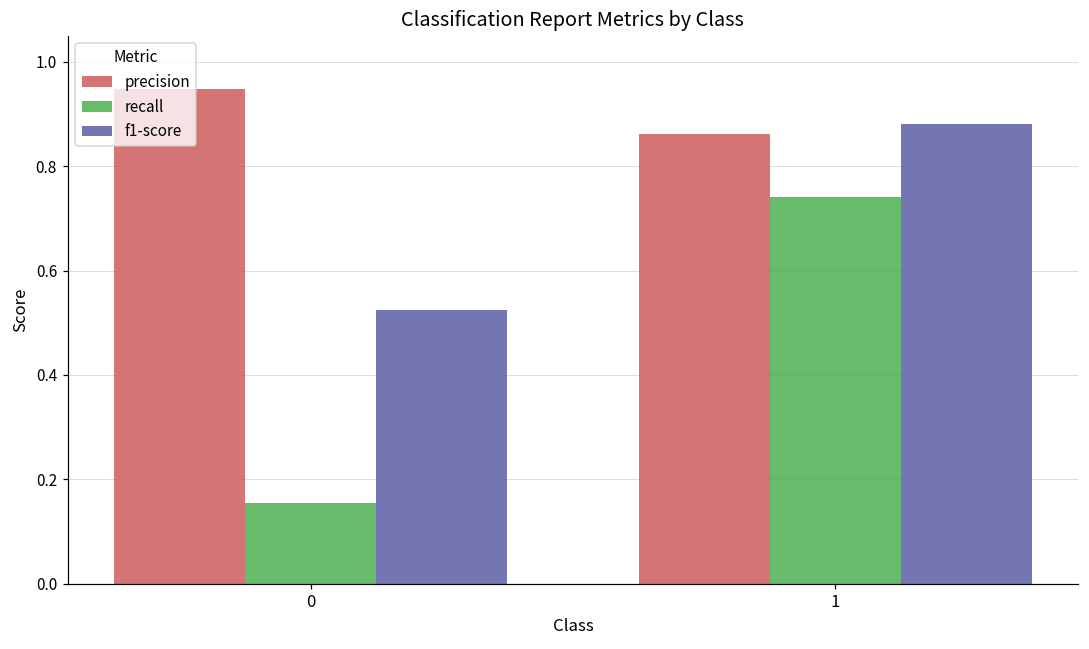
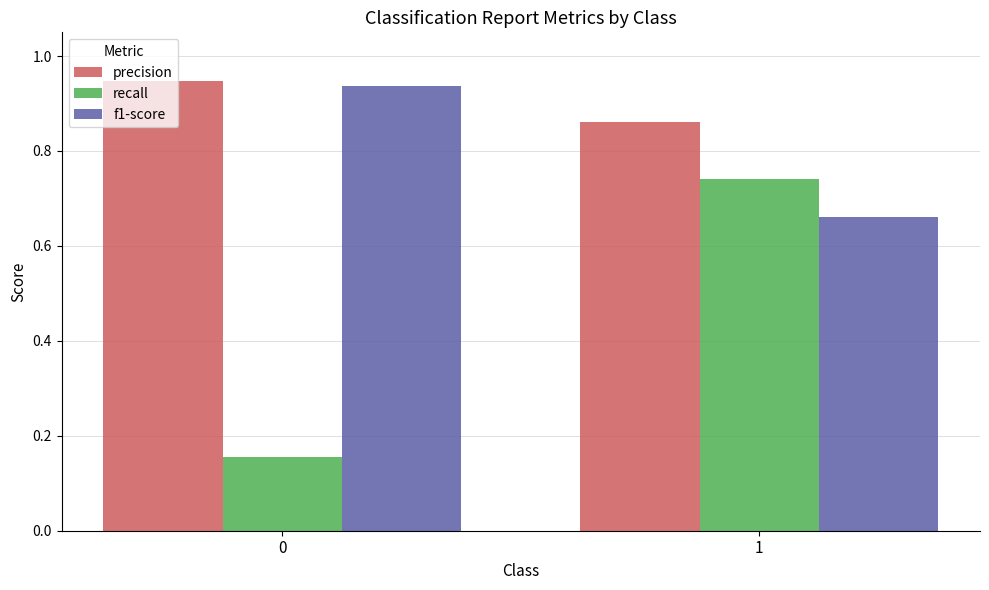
  {
    "precision": {
      "1": 0.86
    },
    "recall": {
      "0": 0.15,
      "1": 0.74
    },
    "f1-score": {
-     "0": 0.52,
-     "1": 0.88
+     "0": 0.94,
+     "1": 0.66
    }
  }
